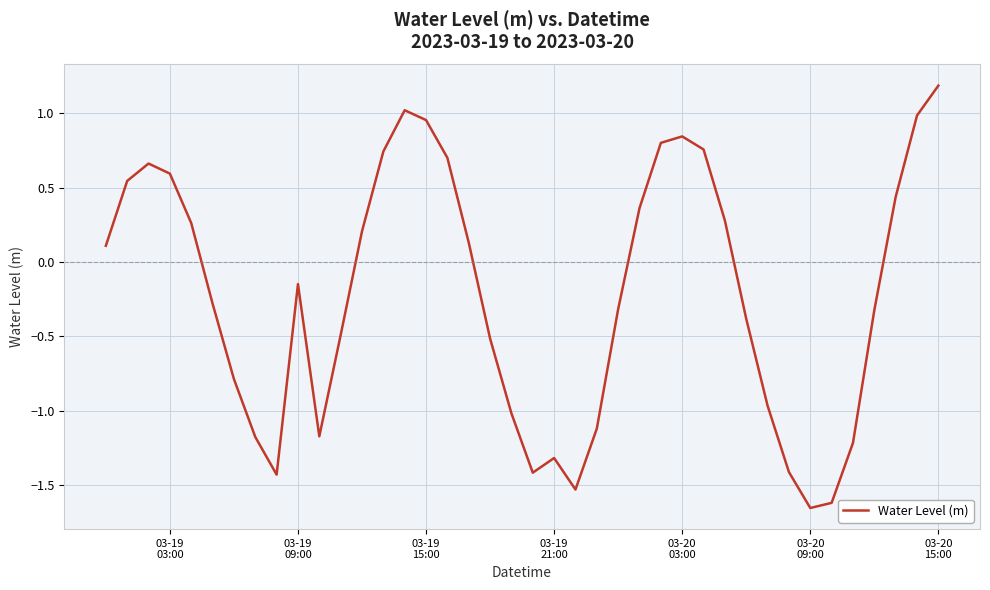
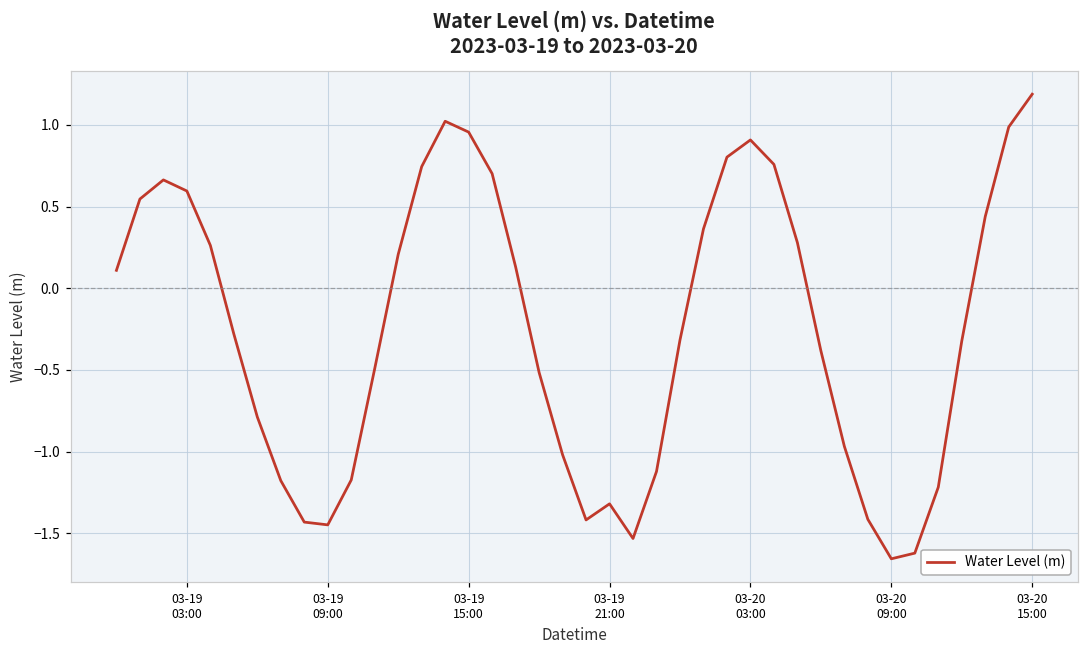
  {
    "03-19 03:00": 0.59,
-   "03-19 09:00": -0.15,
+   "03-19 09:00": -1.45,
    "03-19 15:00": 0.96,
    "03-19 21:00": -1.32,
-   "03-20 03:00": 0.85,
+   "03-20 03:00": 0.91,
    "03-20 09:00": -1.66,
    "03-20 15:00": 1.19
  }
